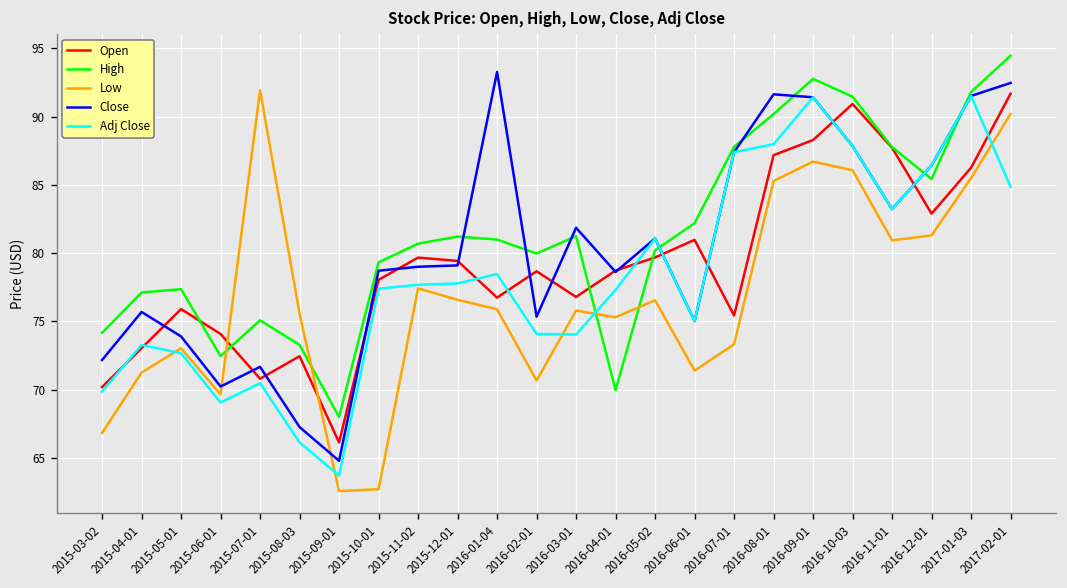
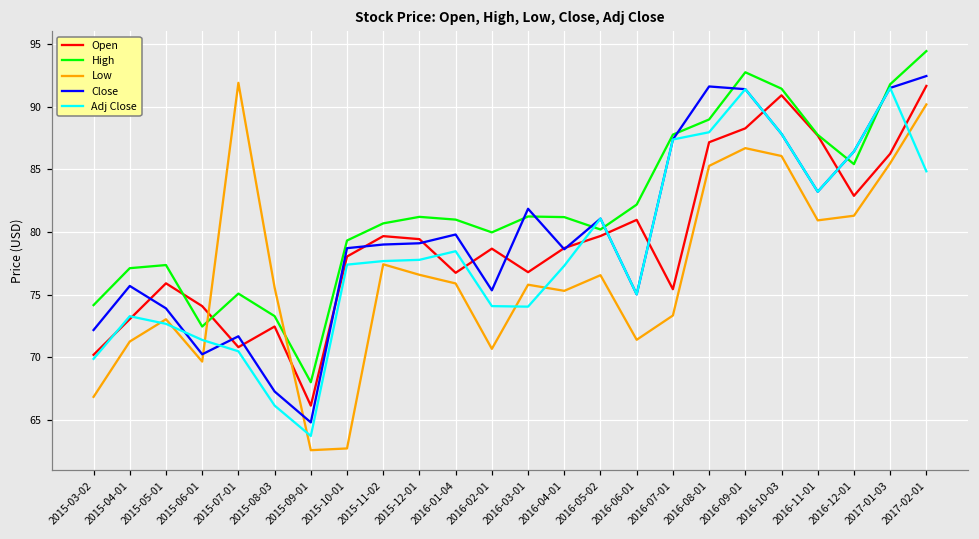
  {
    "Open": {
      "2015-03-02": 70.2,
      "2015-04-01": 73.0,
      "2015-05-01": 75.9,
      "2015-06-01": 74.1,
      "2015-07-01": 70.8,
      "2015-08-03": 72.4,
      "2015-09-01": 66.1,
      "2015-10-01": 78.0,
      "2015-11-02": 79.7,
      "2015-12-01": 79.4,
      "2016-01-04": 76.7,
      "2016-02-01": 78.7,
      "2016-03-01": 76.8,
      "2016-05-02": 79.7,
      "2016-06-01": 81.0,
      "2016-07-01": 75.4,
      "2016-08-01": 87.2,
      "2016-09-01": 88.3,
      "2016-10-03": 90.9,
      "2016-12-01": 82.9,
      "2017-01-03": 86.3,
      "2017-02-01": 91.7
    },
    "High": {
      "2015-03-02": 74.2,
      "2015-04-01": 77.1,
      "2015-05-01": 77.4,
      "2015-06-01": 72.4,
      "2015-07-01": 75.1,
      "2015-08-03": 73.3,
      "2015-09-01": 68.0,
      "2015-10-01": 79.3,
      "2015-11-02": 80.7,
      "2015-12-01": 81.2,
      "2016-01-04": 81.0,
      "2016-02-01": 80.0,
      "2016-03-01": 81.2,
-     "2016-04-01": 70.0,
+     "2016-04-01": 81.2,
      "2016-05-02": 80.2,
      "2016-06-01": 82.2,
      "2016-07-01": 87.8,
-     "2016-08-01": 90.2,
+     "2016-08-01": 89.0,
      "2016-09-01": 92.8,
      "2016-10-03": 91.4,
      "2016-12-01": 85.4,
      "2017-01-03": 91.8,
      "2017-02-01": 94.4
    },
    "Low": {
      "2015-03-02": 66.8,
      "2015-04-01": 71.3,
      "2015-05-01": 73.0,
      "2015-06-01": 69.7,
      "2015-07-01": 91.9,
      "2015-08-03": 75.6,
      "2015-09-01": 62.6,
      "2015-10-01": 62.7,
      "2015-11-02": 77.4,
      "2015-12-01": 76.6,
      "2016-01-04": 75.9,
      "2016-02-01": 70.7,
      "2016-03-01": 75.8,
      "2016-04-01": 75.3,
      "2016-05-02": 76.6,
      "2016-06-01": 71.4,
      "2016-07-01": 73.3,
      "2016-08-01": 85.3,
      "2016-09-01": 86.7,
      "2016-10-03": 86.1,
      "2016-11-01": 80.9,
      "2016-12-01": 81.3,
      "2017-01-03": 85.5,
      "2017-02-01": 90.2
    },
    "Close": {
      "2015-03-02": 72.2,
      "2015-04-01": 75.7,
      "2015-05-01": 73.9,
      "2015-06-01": 70.2,
      "2015-07-01": 71.7,
      "2015-08-03": 67.3,
      "2015-09-01": 64.8,
      "2015-10-01": 78.7,
      "2015-11-02": 79.0,
      "2015-12-01": 79.1,
-     "2016-01-04": 93.3,
+     "2016-01-04": 79.8,
      "2016-02-01": 75.3,
      "2016-03-01": 81.9,
      "2016-08-01": 91.6,
      "2017-02-01": 92.5
    },
    "Adj Close": {
      "2015-03-02": 69.9,
      "2015-04-01": 73.3,
      "2015-05-01": 72.7,
-     "2015-06-01": 69.1,
+     "2015-06-01": 71.4,
      "2015-07-01": 70.5,
      "2015-08-03": 66.1,
      "2015-09-01": 63.7,
      "2015-10-01": 77.4,
      "2015-11-02": 77.7,
      "2015-12-01": 77.8,
      "2016-01-04": 78.5,
      "2016-02-01": 74.1,
      "2016-03-01": 74.0,
      "2016-04-01": 77.3,
      "2016-08-01": 88.0,
      "2017-02-01": 84.9
    }
  }
